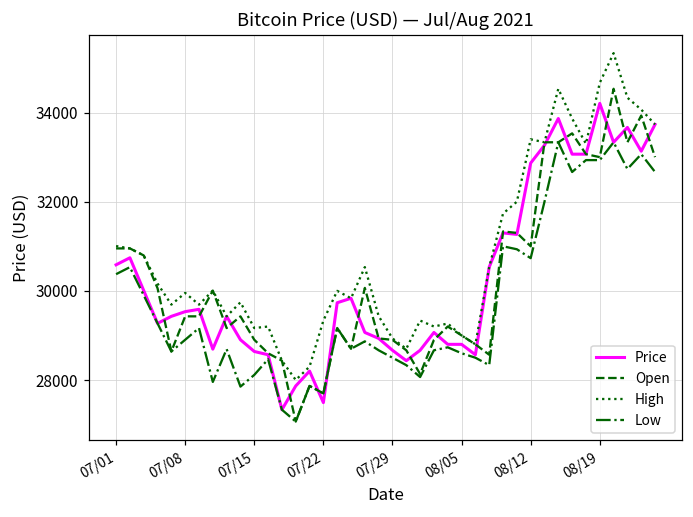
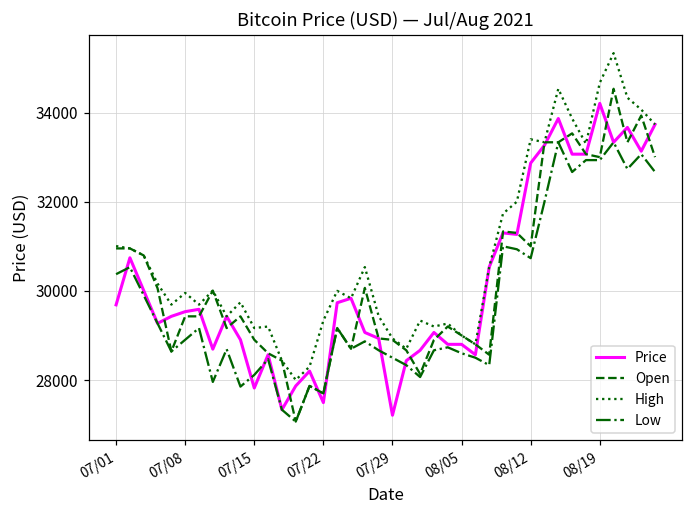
  {
    "Price": {
-     "07/01": 30600,
+     "07/01": 29700,
      "07/08": 29500,
-     "07/15": 28600,
+     "07/15": 27800,
      "07/22": 27500,
-     "07/29": 28700,
+     "07/29": 27200,
      "08/05": 28800,
      "08/12": 32900,
      "08/19": 34200
    }
  }
